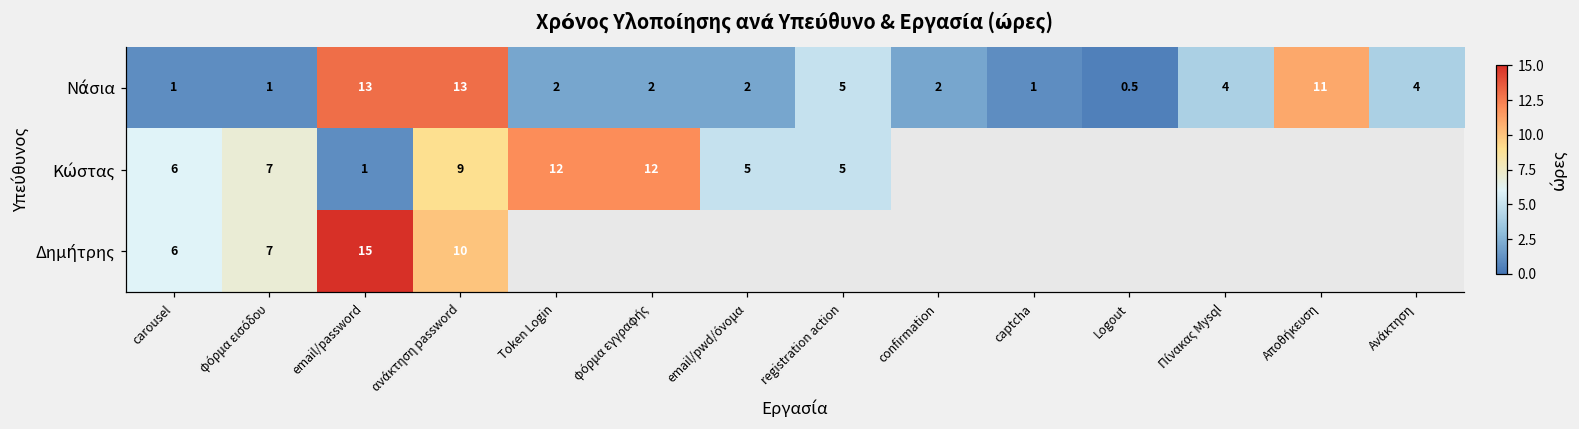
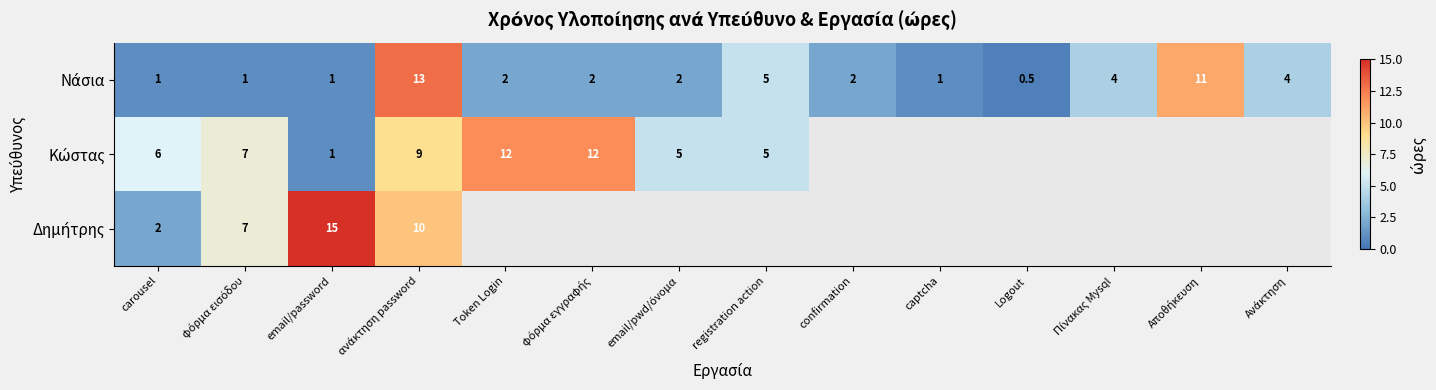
  {
    "Νάσια": {
      "carousel": 1,
      "φόρμα εισόδου": 1,
-     "email/password": 13,
+     "email/password": 1,
      "ανάκτηση password": 13,
      "Token Login": 2,
      "φόρμα εγγραφής": 2,
      "email/pwd/όνομα": 2,
      "registration action": 5,
      "confirmation": 2,
      "captcha": 1,
      "Logout": 0.5,
      "Πίνακας Mysql": 4,
      "Αποθήκευση": 11,
      "Ανάκτηση": 4
    },
    "Κώστας": {
      "carousel": 6,
      "φόρμα εισόδου": 7,
      "email/password": 1,
      "ανάκτηση password": 9,
      "Token Login": 12,
      "φόρμα εγγραφής": 12,
      "email/pwd/όνομα": 5,
      "registration action": 5
    },
    "Δημήτρης": {
-     "carousel": 6,
+     "carousel": 2,
      "φόρμα εισόδου": 7,
      "email/password": 15,
      "ανάκτηση password": 10
    }
  }
